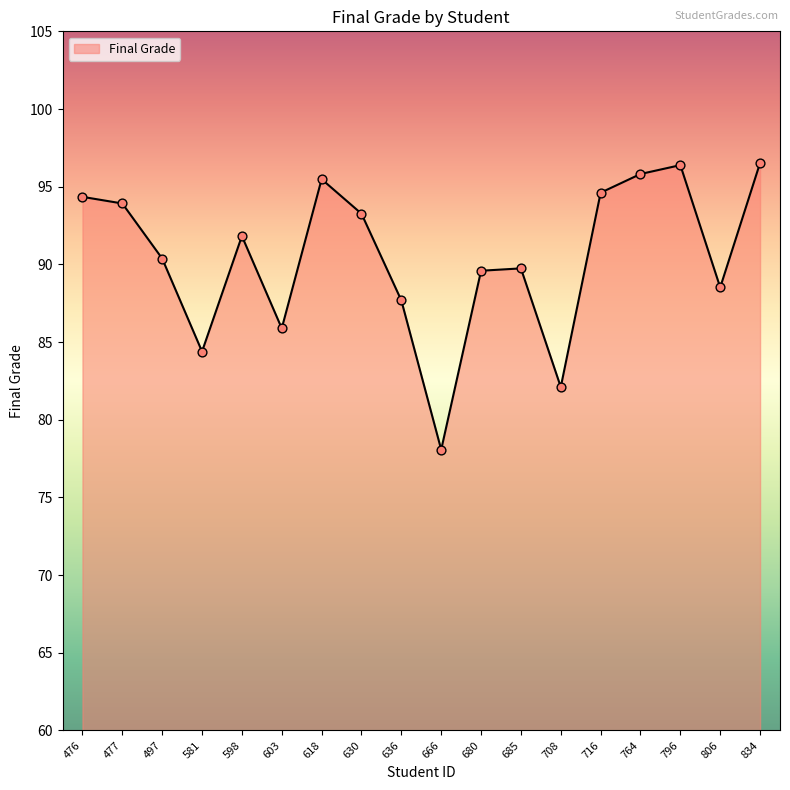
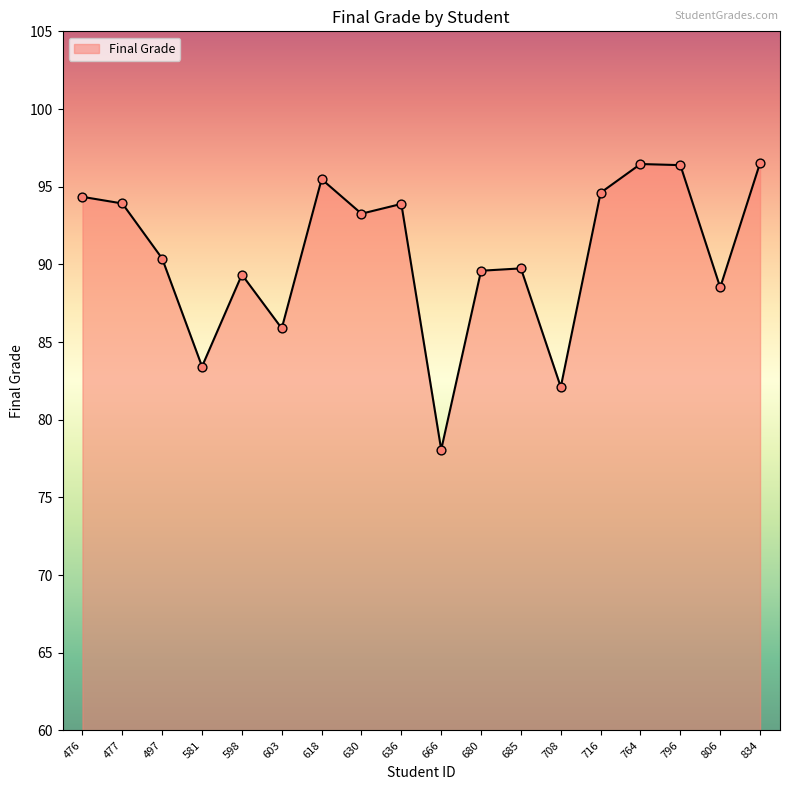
  {
    "476": 94.3,
    "477": 93.9,
    "497": 90.4,
-   "581": 84.4,
-   "598": 91.8,
+   "581": 83.4,
+   "598": 89.3,
    "603": 85.9,
    "618": 95.5,
    "630": 93.3,
-   "636": 87.7,
+   "636": 93.9,
    "666": 78.1,
    "680": 89.6,
    "685": 89.7,
    "708": 82.1,
    "716": 94.6,
-   "764": 95.8,
+   "764": 96.5,
    "796": 96.4,
    "806": 88.5,
    "834": 96.5
  }
